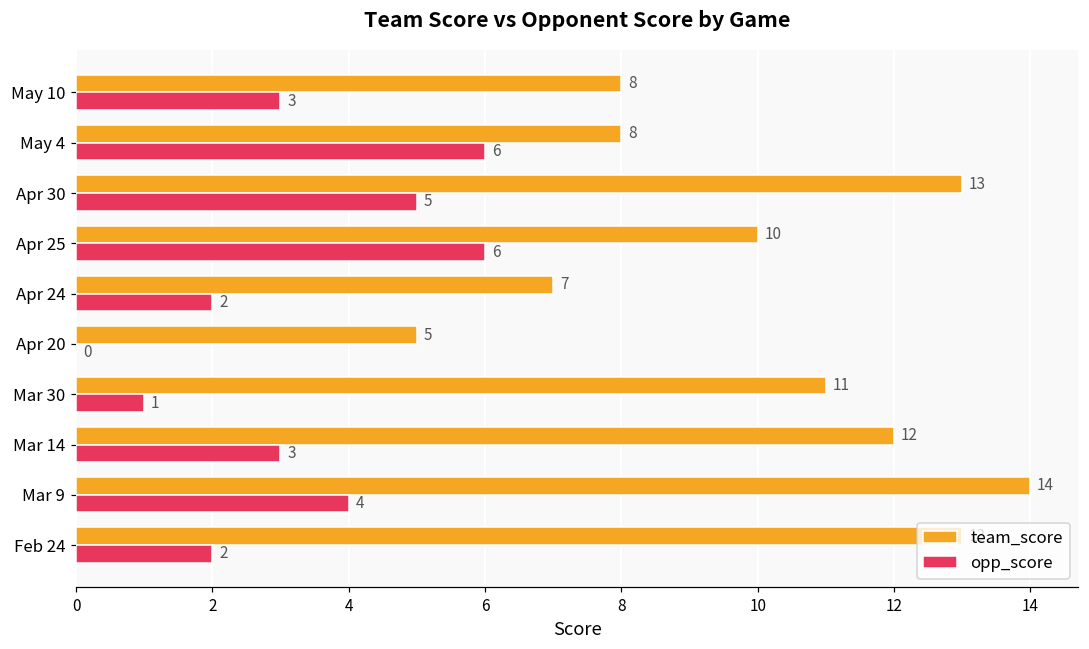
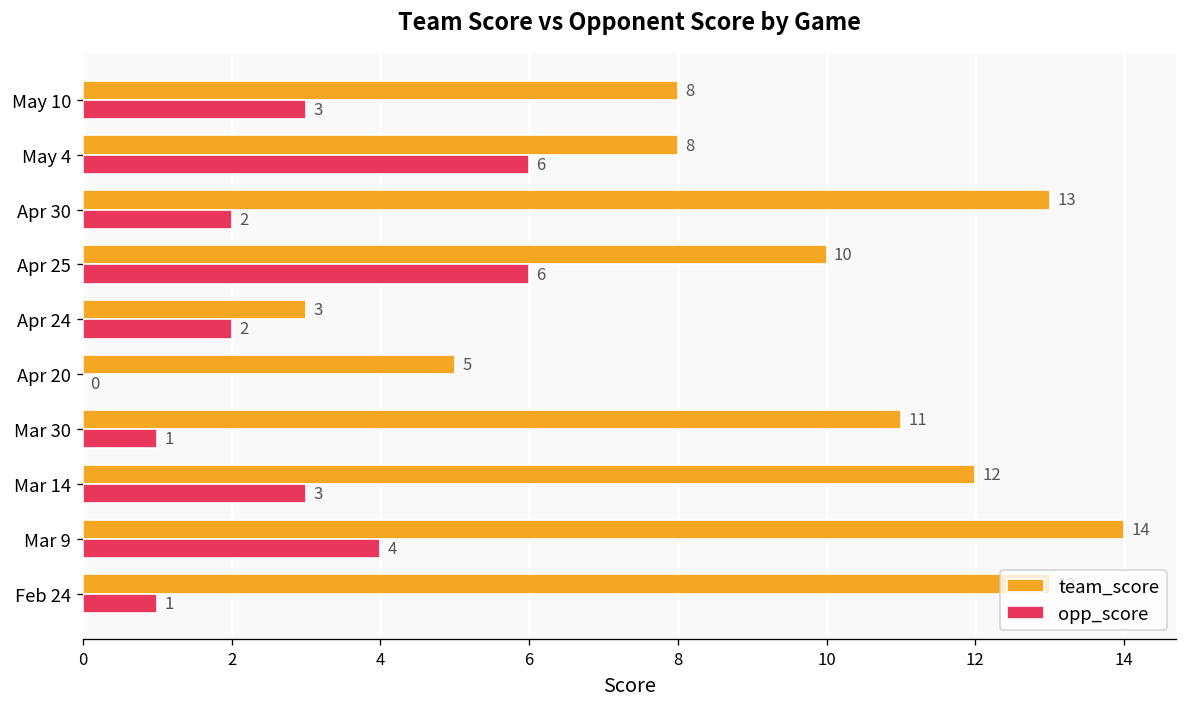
  {
    "team_score": {
      "May 10": 8,
      "May 4": 8,
      "Apr 30": 13,
      "Apr 25": 10,
-     "Apr 24": 7,
+     "Apr 24": 3,
      "Apr 20": 5,
      "Mar 30": 11,
      "Mar 14": 12,
      "Mar 9": 14
    },
    "opp_score": {
      "May 10": 3,
      "May 4": 6,
-     "Apr 30": 5,
+     "Apr 30": 2,
      "Apr 25": 6,
      "Apr 24": 2,
      "Apr 20": 0,
      "Mar 30": 1,
      "Mar 14": 3,
      "Mar 9": 4,
-     "Feb 24": 2
+     "Feb 24": 1
    }
  }
